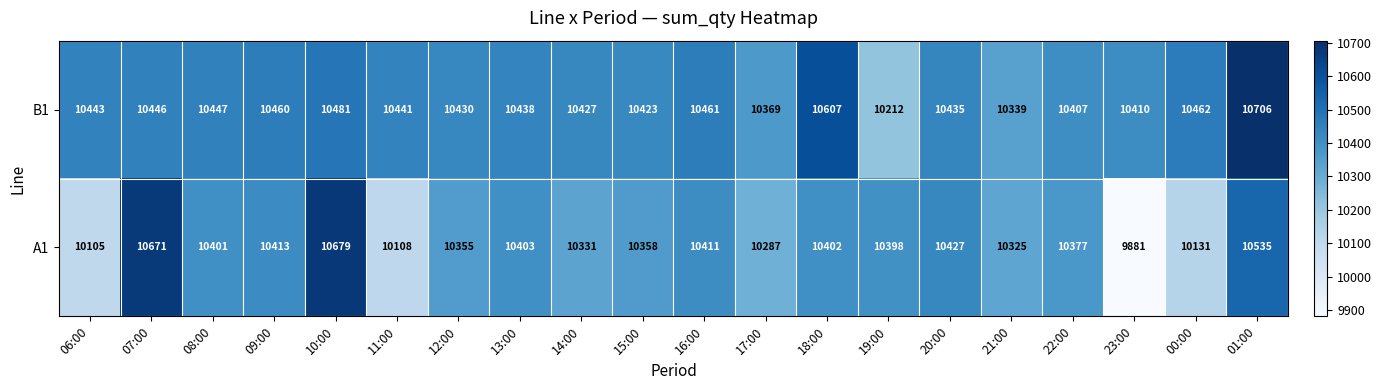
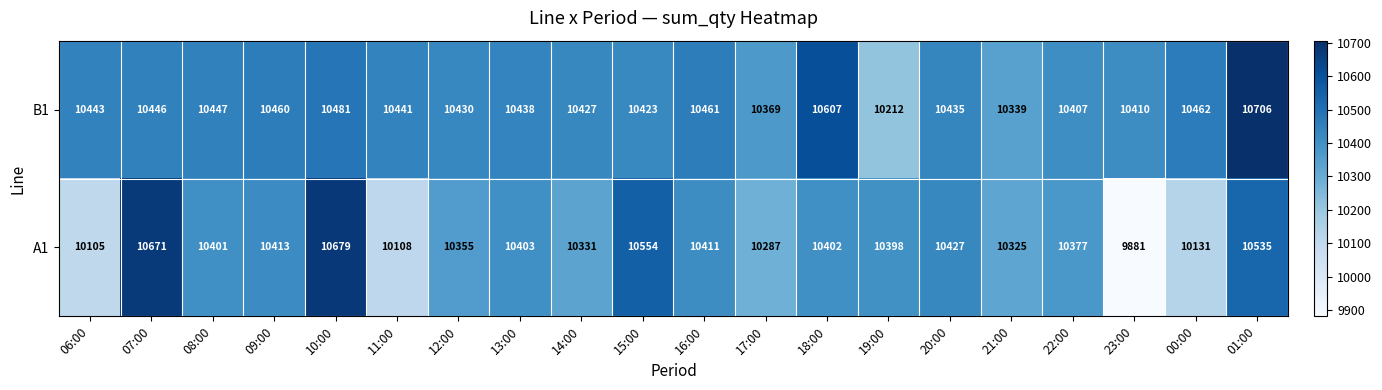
  {
    "B1": {
      "06:00": 10443,
      "07:00": 10446,
      "08:00": 10447,
      "09:00": 10460,
      "10:00": 10481,
      "11:00": 10441,
      "12:00": 10430,
      "13:00": 10438,
      "14:00": 10427,
      "15:00": 10423,
      "16:00": 10461,
      "17:00": 10369,
      "18:00": 10607,
      "19:00": 10212,
      "20:00": 10435,
      "21:00": 10339,
      "22:00": 10407,
      "23:00": 10410,
      "00:00": 10462,
      "01:00": 10706
    },
    "A1": {
      "06:00": 10105,
      "07:00": 10671,
      "08:00": 10401,
      "09:00": 10413,
      "10:00": 10679,
      "11:00": 10108,
      "12:00": 10355,
      "13:00": 10403,
      "14:00": 10331,
-     "15:00": 10358,
+     "15:00": 10554,
      "16:00": 10411,
      "17:00": 10287,
      "18:00": 10402,
      "19:00": 10398,
      "20:00": 10427,
      "21:00": 10325,
      "22:00": 10377,
      "23:00": 9881,
      "00:00": 10131,
      "01:00": 10535
    }
  }
